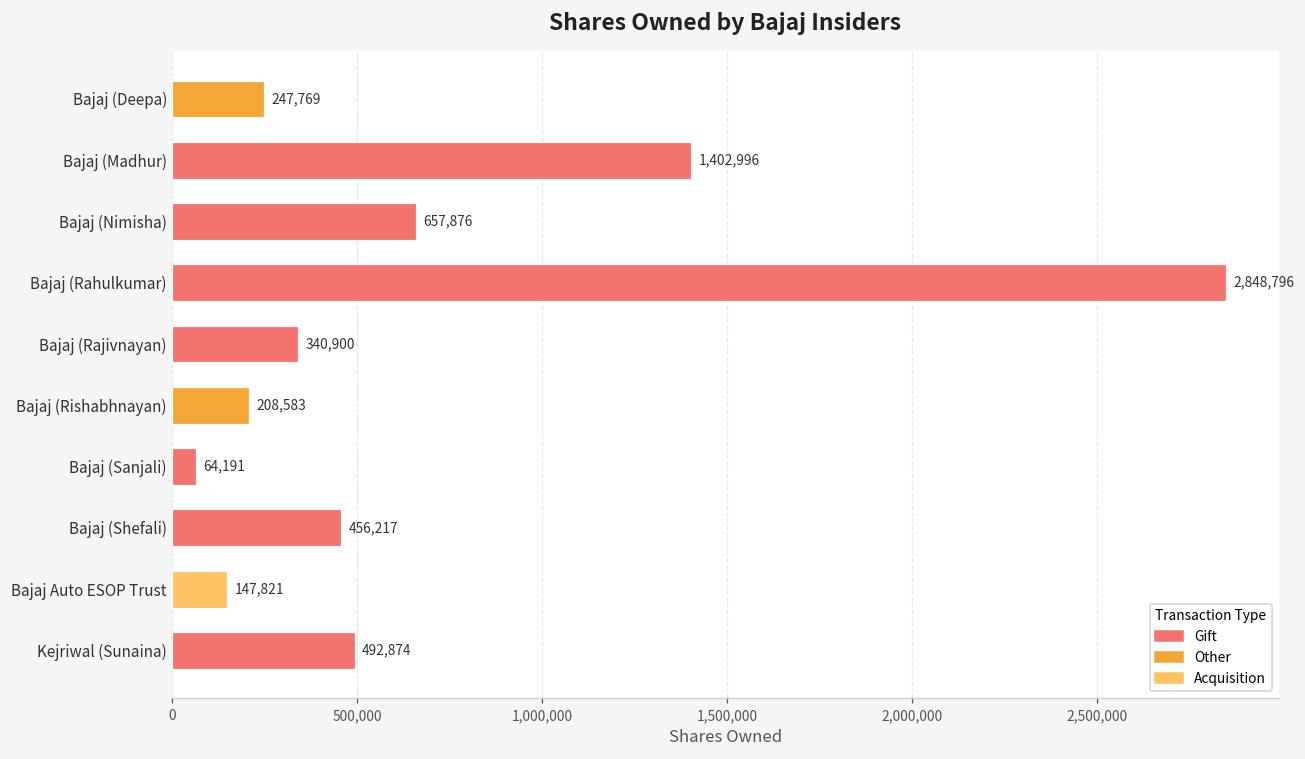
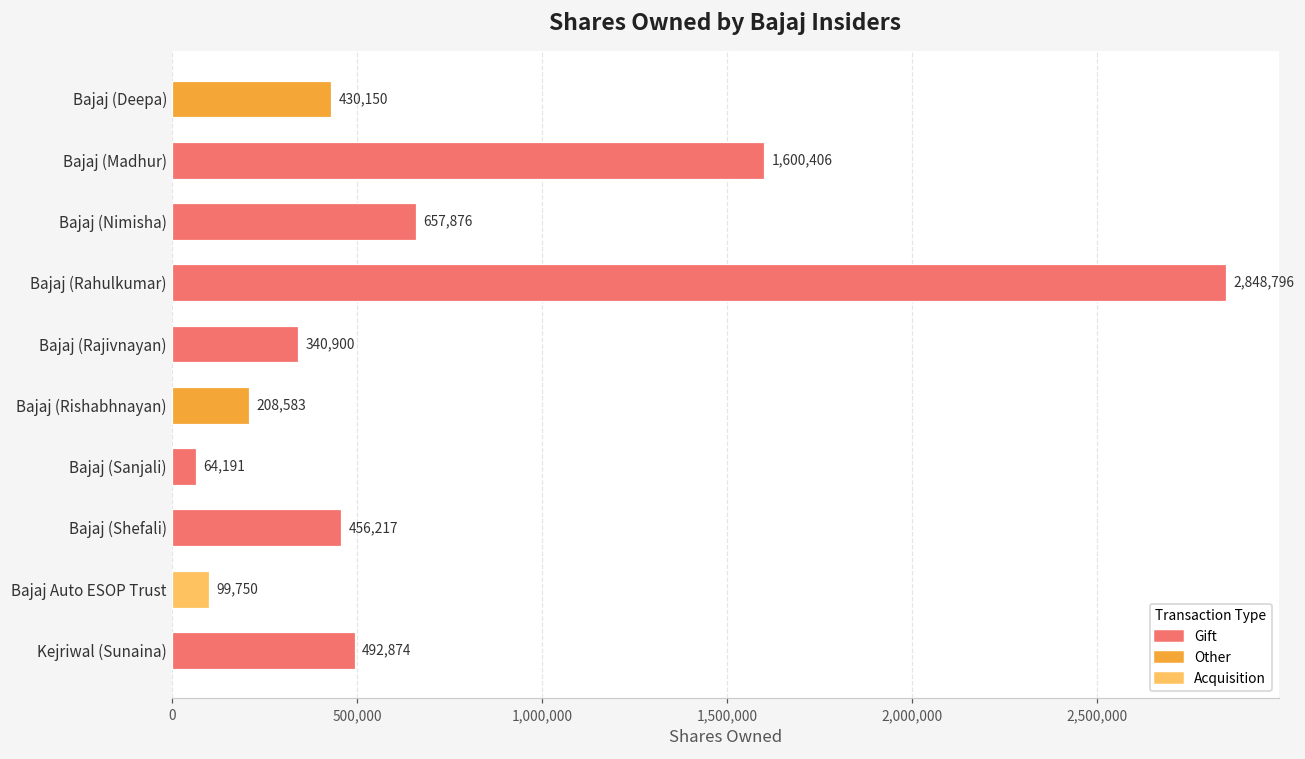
  {
-   "Bajaj (Deepa)": "247,769",
-   "Bajaj (Madhur)": "1,402,996",
+   "Bajaj (Deepa)": "430,150",
+   "Bajaj (Madhur)": "1,600,406",
    "Bajaj (Nimisha)": "657,876",
    "Bajaj (Rahulkumar)": "2,848,796",
    "Bajaj (Rajivnayan)": "340,900",
    "Bajaj (Rishabhnayan)": "208,583",
    "Bajaj (Sanjali)": "64,191",
    "Bajaj (Shefali)": "456,217",
-   "Bajaj Auto ESOP Trust": "147,821",
+   "Bajaj Auto ESOP Trust": "99,750",
    "Kejriwal (Sunaina)": "492,874"
  }
